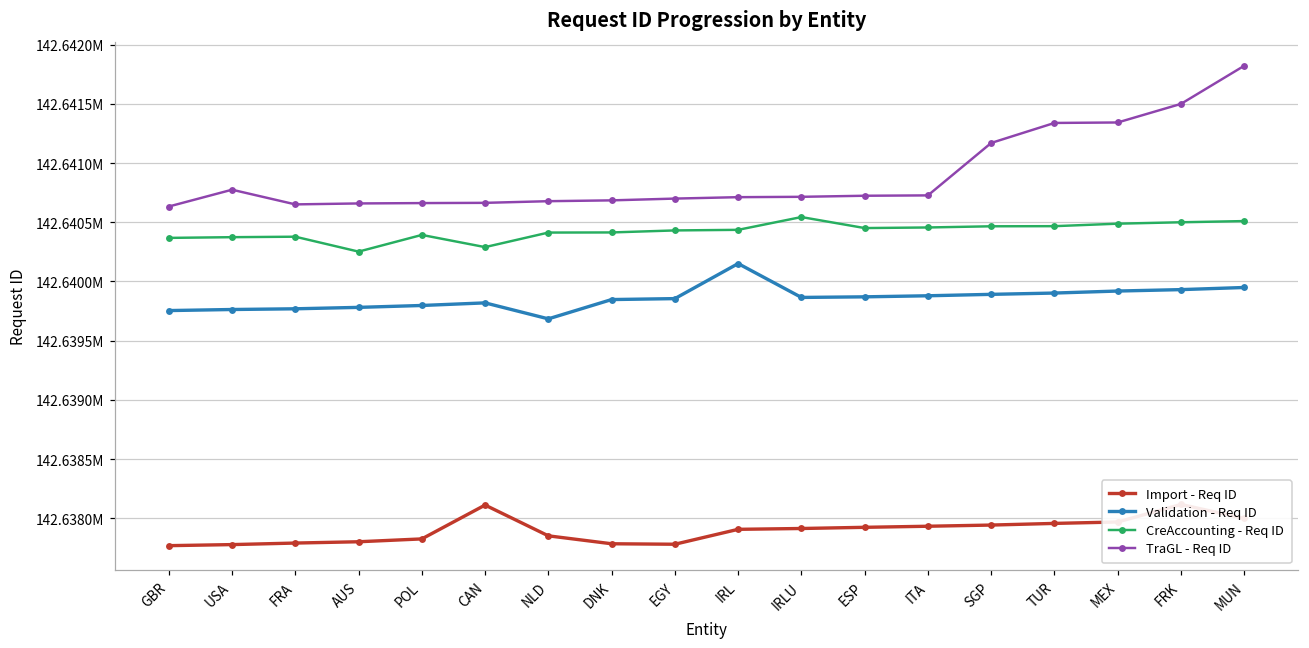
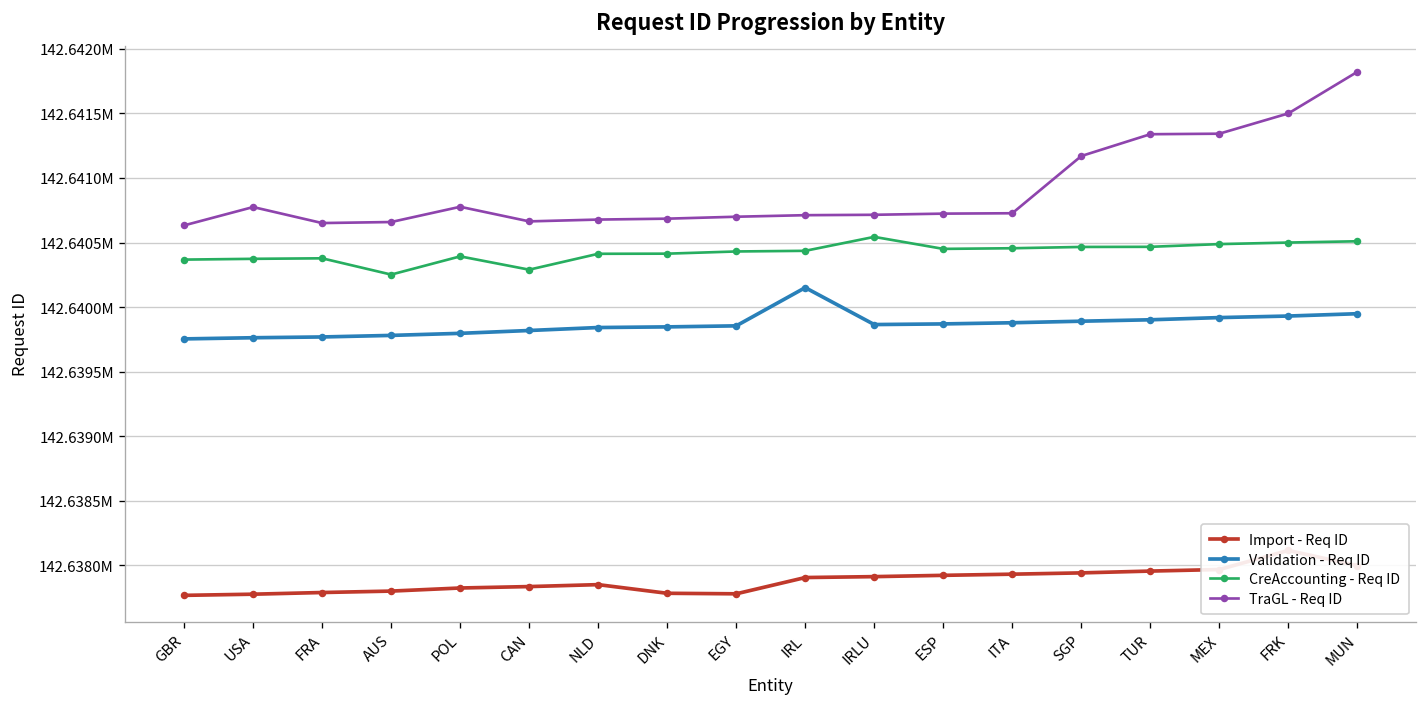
  {
    "Import - Req ID": {
      "GBR": 142637770,
      "USA": 142637780,
      "FRA": 142637790,
      "AUS": 142637800,
      "POL": 142637830,
-     "CAN": 142638110,
+     "CAN": 142637840,
      "NLD": 142637850,
      "DNK": 142637780,
      "EGY": 142637780,
      "IRL": 142637910,
      "IRLU": 142637910,
      "ESP": 142637920,
      "ITA": 142637930,
      "SGP": 142637940,
      "TUR": 142637960
    },
    "Validation - Req ID": {
      "GBR": 142639750,
      "USA": 142639760,
      "FRA": 142639770,
      "AUS": 142639780,
      "POL": 142639800,
      "CAN": 142639820,
-     "NLD": 142639680,
+     "NLD": 142639840,
      "DNK": 142639850,
      "EGY": 142639860,
      "IRL": 142640150,
      "IRLU": 142639870,
      "ESP": 142639870,
      "ITA": 142639880,
      "SGP": 142639890,
      "TUR": 142639900,
      "MEX": 142639920,
      "FRK": 142639930,
      "MUN": 142639950
    },
    "CreAccounting - Req ID": {
      "GBR": 142640370,
      "USA": 142640370,
      "FRA": 142640380,
      "AUS": 142640250,
      "POL": 142640390,
      "CAN": 142640290,
      "NLD": 142640410,
      "DNK": 142640410,
      "EGY": 142640430,
      "IRL": 142640440,
      "IRLU": 142640540,
      "ESP": 142640450,
      "ITA": 142640460,
      "SGP": 142640470,
      "TUR": 142640470,
      "MEX": 142640490,
      "FRK": 142640500,
      "MUN": 142640510
    },
    "TraGL - Req ID": {
      "GBR": 142640630,
      "USA": 142640780,
      "FRA": 142640650,
      "AUS": 142640660,
-     "POL": 142640660,
+     "POL": 142640780,
      "CAN": 142640660,
      "NLD": 142640680,
      "DNK": 142640690,
      "EGY": 142640700,
      "IRL": 142640710,
      "IRLU": 142640720,
      "ESP": 142640720,
      "ITA": 142640730,
      "SGP": 142641170,
      "TUR": 142641340,
      "MEX": 142641340,
      "FRK": 142641500,
      "MUN": 142641820
    }
  }
